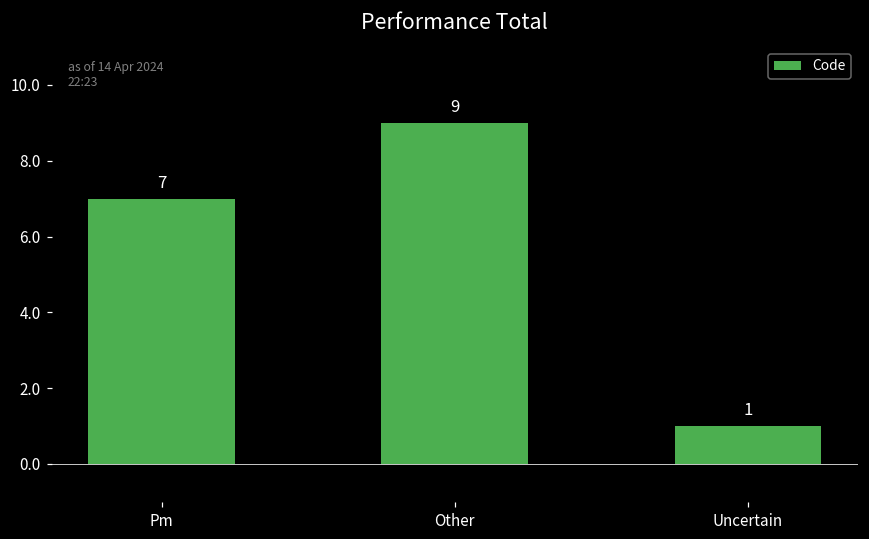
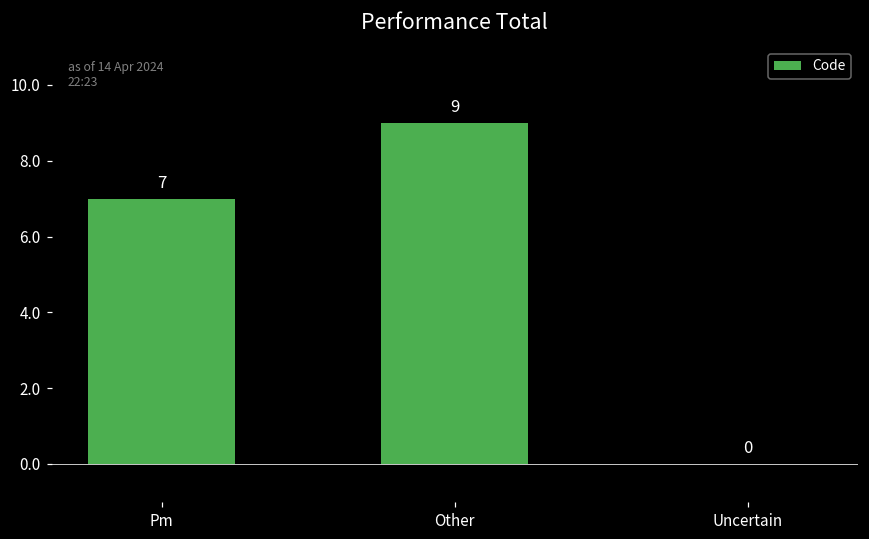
  {
    "Pm": 7,
    "Other": 9,
-   "Uncertain": 1
+   "Uncertain": 0
  }
